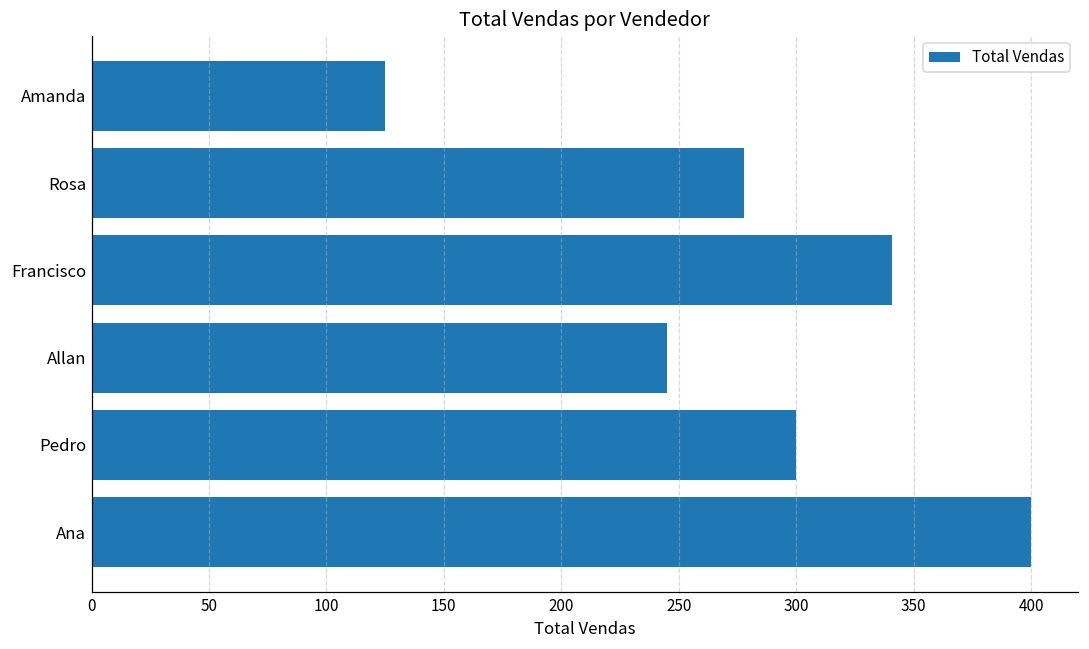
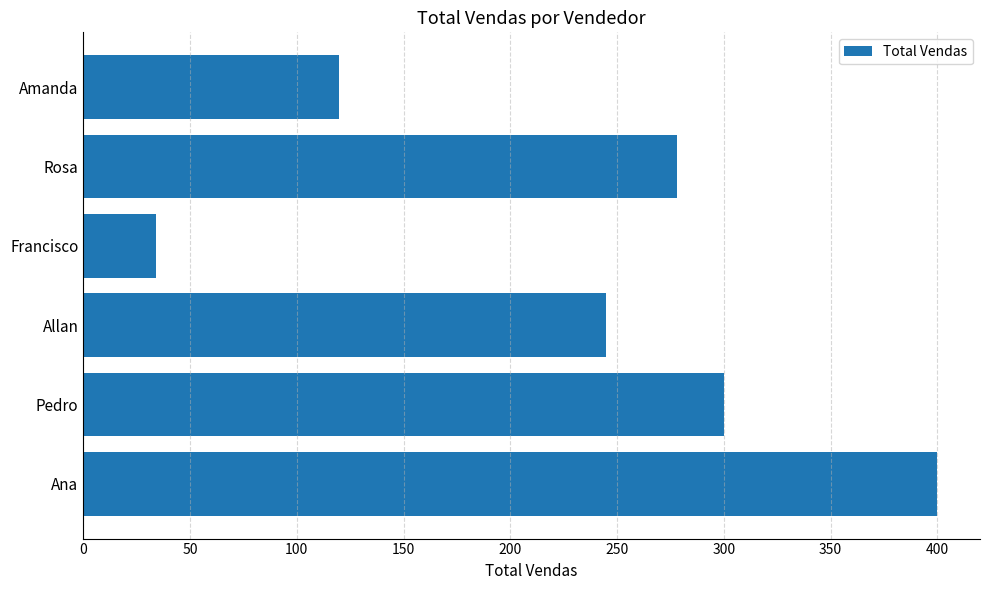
  {
-   "Amanda": 125,
+   "Amanda": 120,
    "Rosa": 278,
-   "Francisco": 341,
+   "Francisco": 34,
    "Allan": 245,
    "Pedro": 300,
    "Ana": 400
  }
